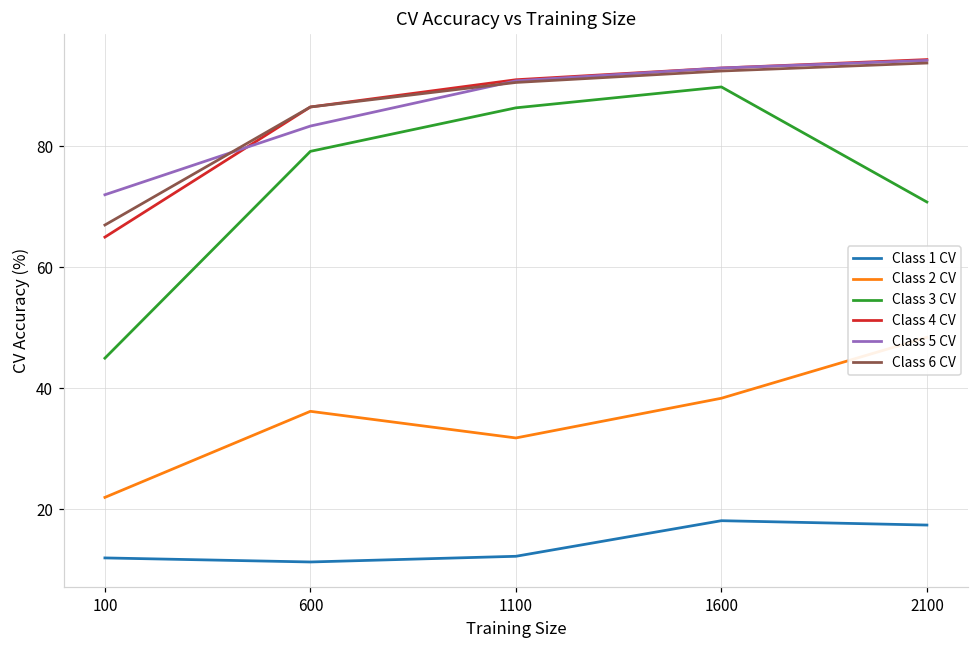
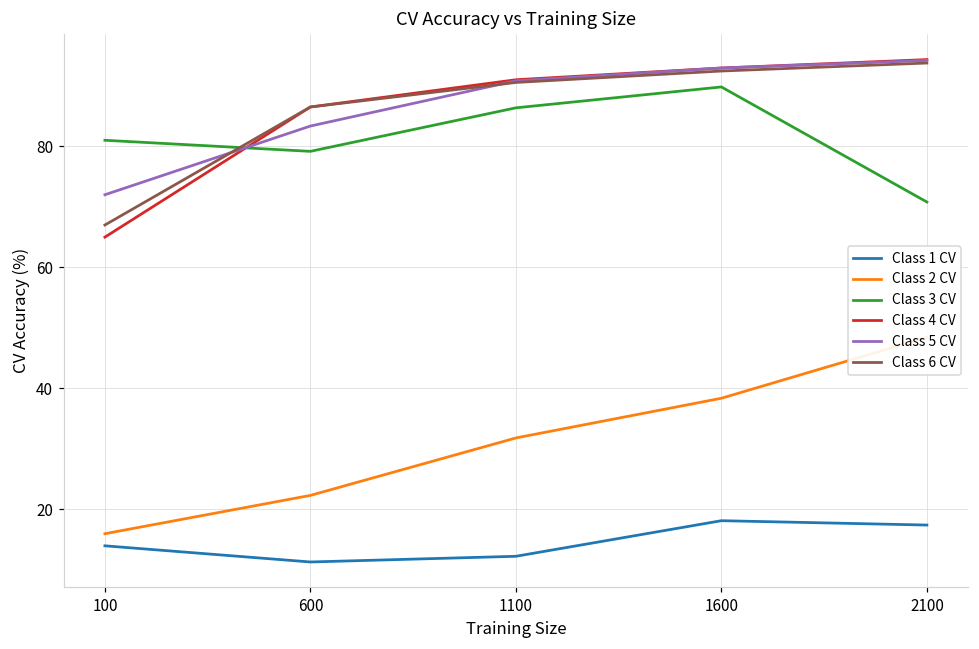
  {
    "Class 1 CV": {
-     "100": 12,
+     "100": 14,
      "600": 11,
      "1100": 12,
      "1600": 18,
      "2100": 17
    },
    "Class 2 CV": {
-     "100": 22,
-     "600": 36,
+     "100": 16,
+     "600": 22,
      "1100": 32,
      "1600": 38
    },
    "Class 3 CV": {
-     "100": 45,
+     "100": 81,
      "600": 79,
      "1100": 86,
      "1600": 90,
      "2100": 71
    },
    "Class 4 CV": {
      "100": 65
    },
    "Class 5 CV": {
      "100": 72,
      "600": 83
    },
    "Class 6 CV": {
      "100": 67,
      "1600": 92
    }
  }
